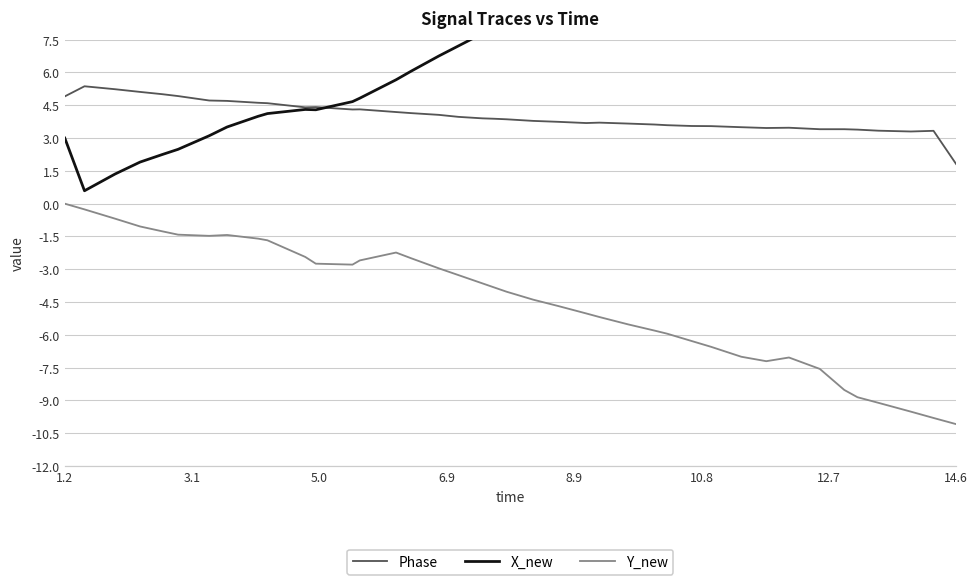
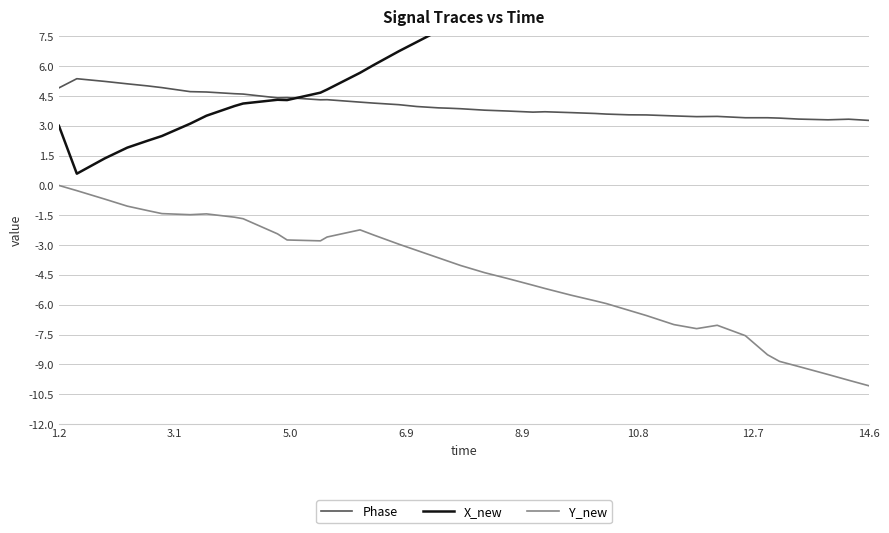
  {
    "Phase": {
      "1.2": 4.9,
-     "14.6": 1.8
+     "14.6": 3.3
    },
    "X_new": {
      "1.2": 3.0
    },
    "Y_new": {
      "1.2": 0.0,
      "14.6": -10.1
    }
  }
